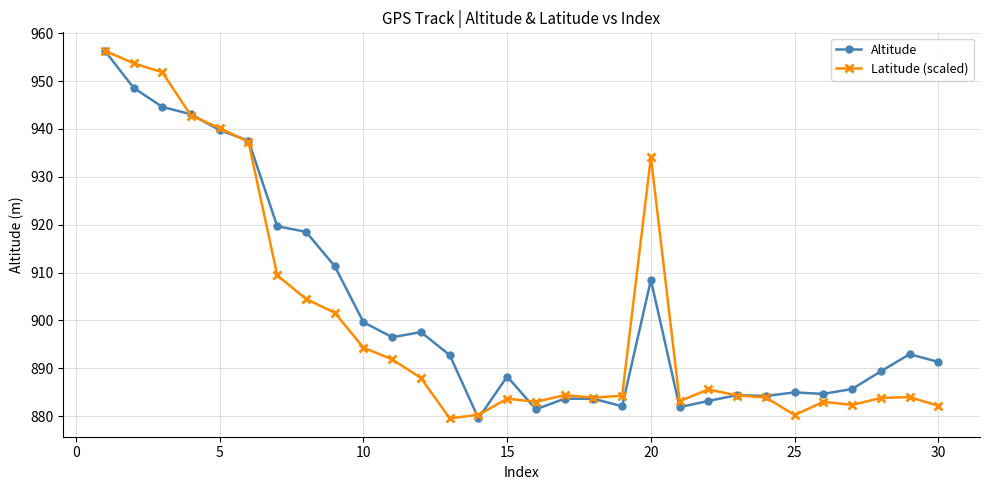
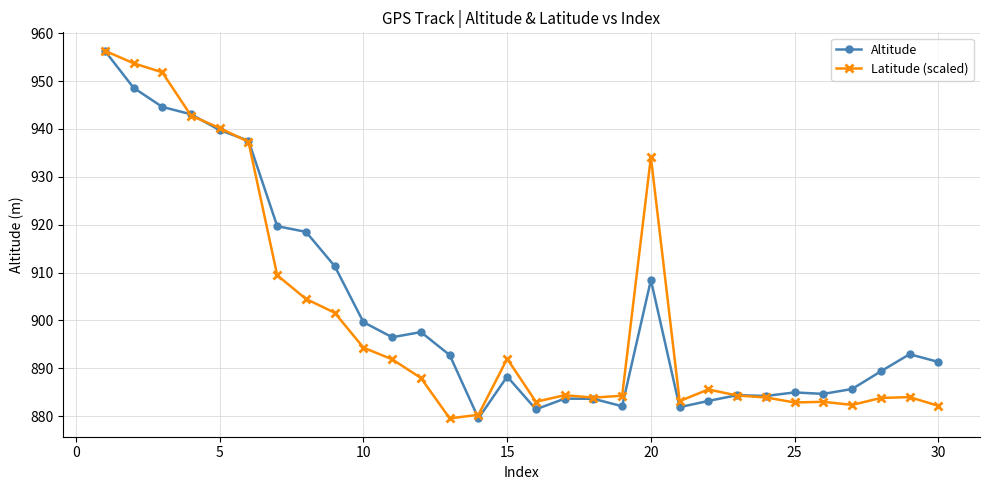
  {
    "Altitude": {
      "10": 900,
      "15": 888,
      "20": 908,
      "25": 885,
      "30": 891
    },
    "Latitude (scaled)": {
      "10": 894,
-     "15": 884,
+     "15": 892,
      "20": 934,
-     "25": 880,
+     "25": 883,
      "30": 882
    }
  }
